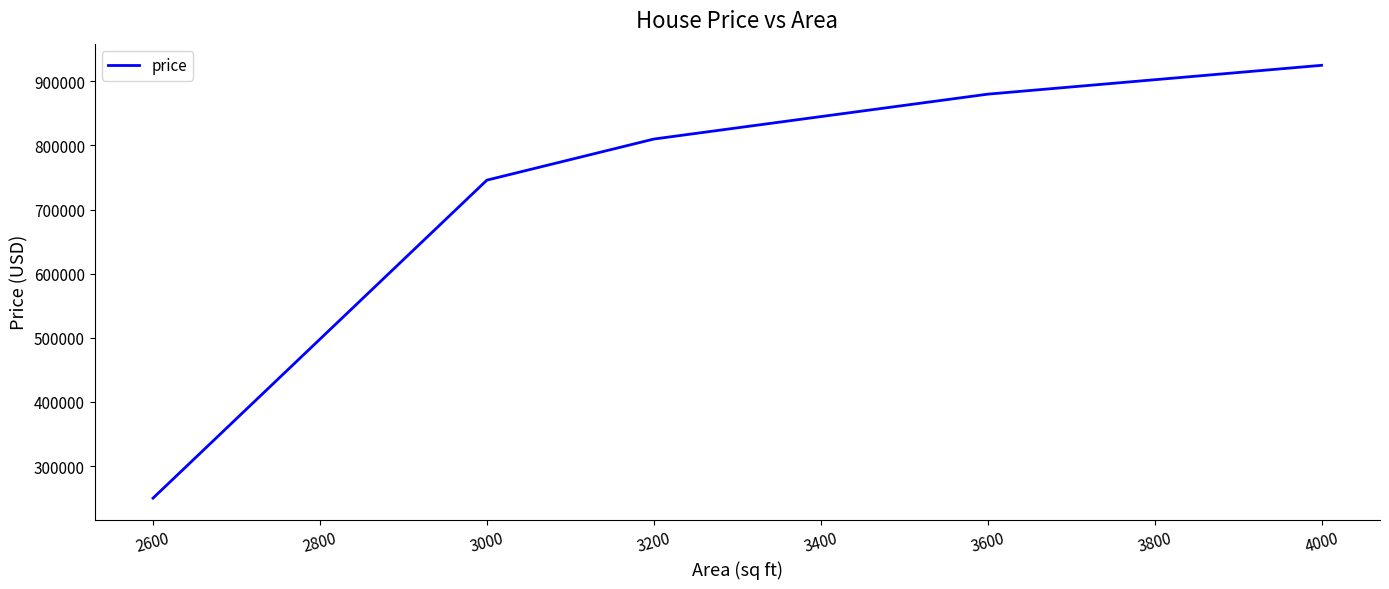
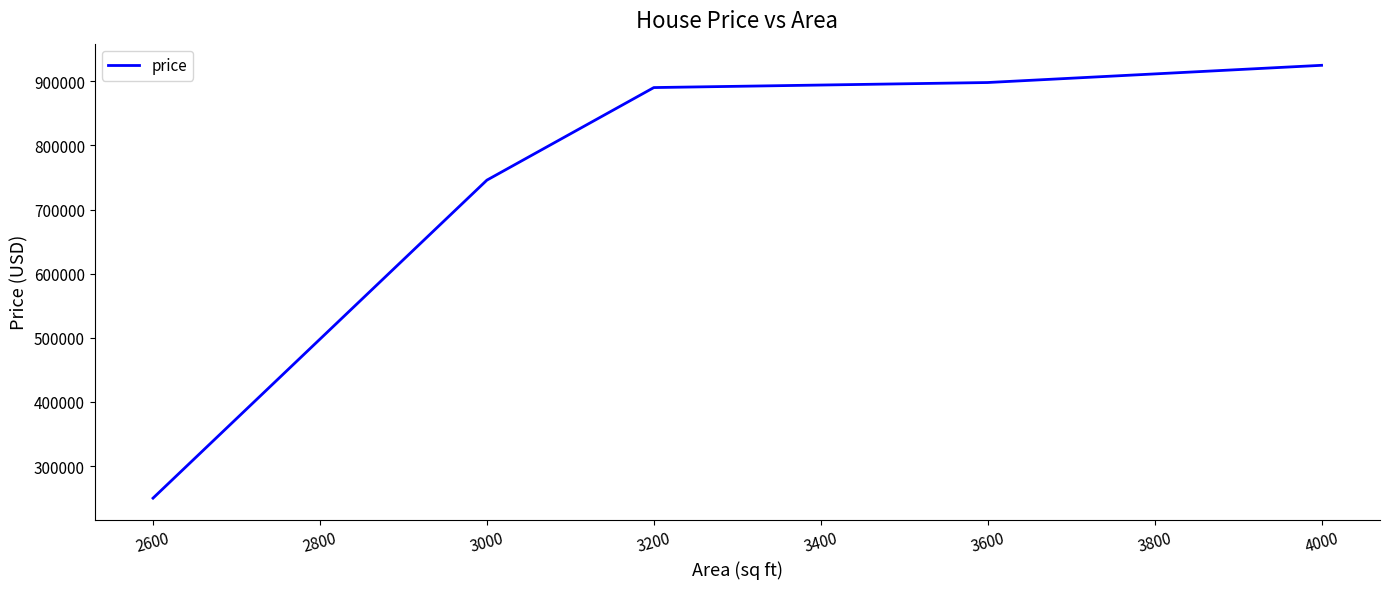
  {
    "2600": 250000,
    "3000": 750000,
-   "3200": 810000,
-   "3600": 880000,
+   "3200": 890000,
+   "3600": 900000,
    "4000": 930000
  }
